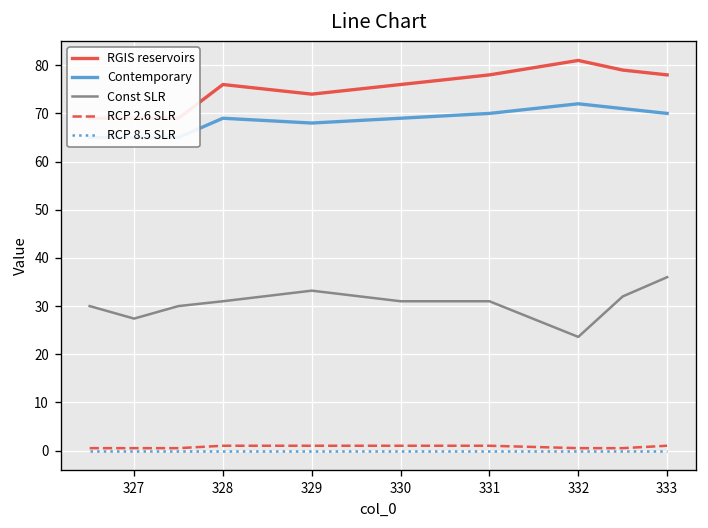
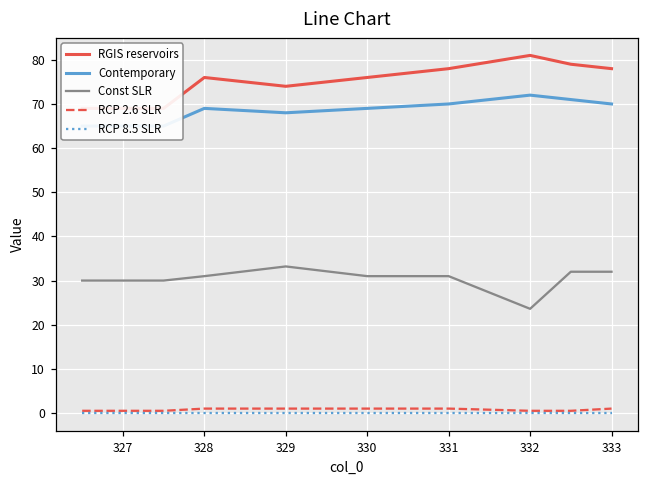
  {
    "Const SLR": {
-     "327": 27,
+     "327": 30,
      "328": 31,
      "329": 33,
      "330": 31,
      "331": 31,
      "332": 24,
-     "333": 36
+     "333": 32
    }
  }
